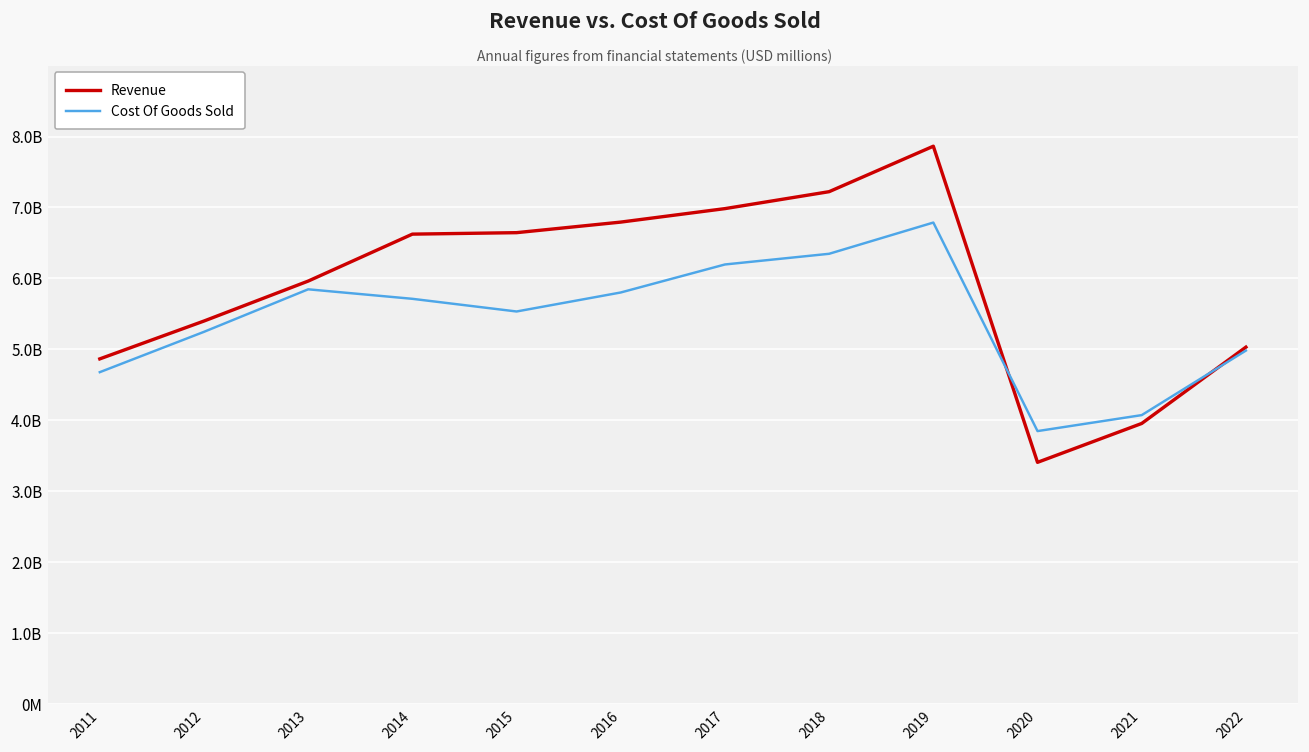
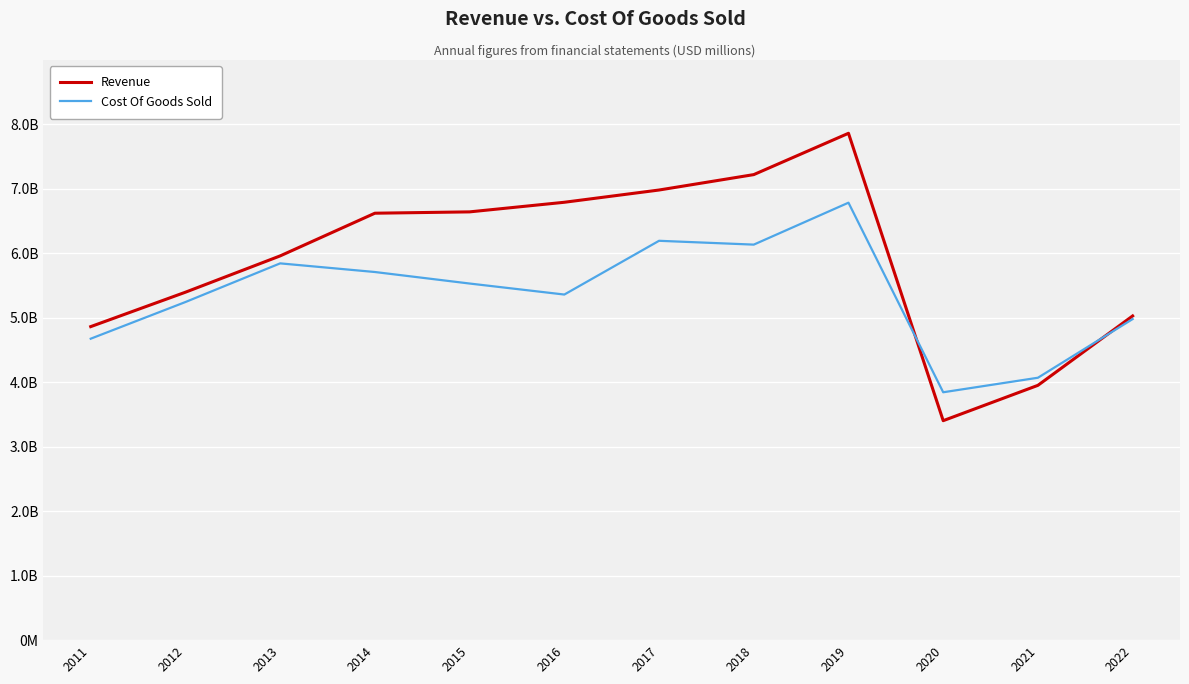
  {
    "Revenue": {
      "2011": 4900000000,
      "2012": 5400000000,
      "2013": 6000000000,
      "2014": 6600000000,
      "2015": 6600000000,
      "2016": 6800000000,
      "2017": 7000000000,
      "2018": 7200000000,
      "2019": 7900000000,
      "2020": 3400000000,
      "2021": 4000000000,
      "2022": 5000000000
    },
    "Cost Of Goods Sold": {
      "2011": 4700000000,
      "2012": 5200000000,
      "2013": 5800000000,
      "2014": 5700000000,
      "2015": 5500000000,
-     "2016": 5800000000,
+     "2016": 5400000000,
      "2017": 6200000000,
-     "2018": 6300000000,
+     "2018": 6100000000,
      "2019": 6800000000,
      "2020": 3800000000,
      "2021": 4100000000,
      "2022": 5000000000
    }
  }
